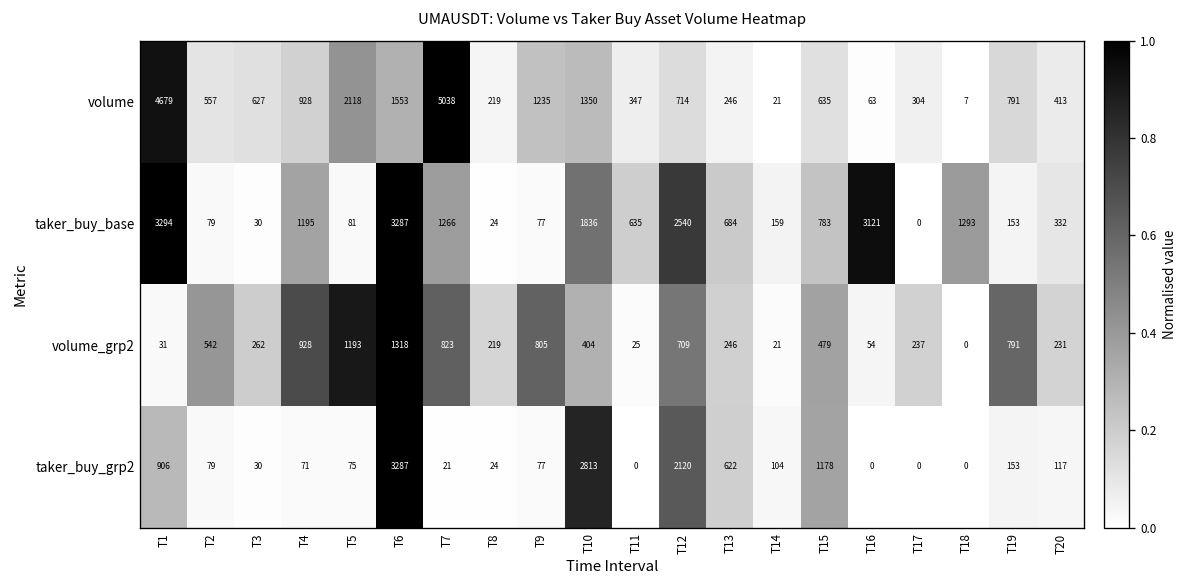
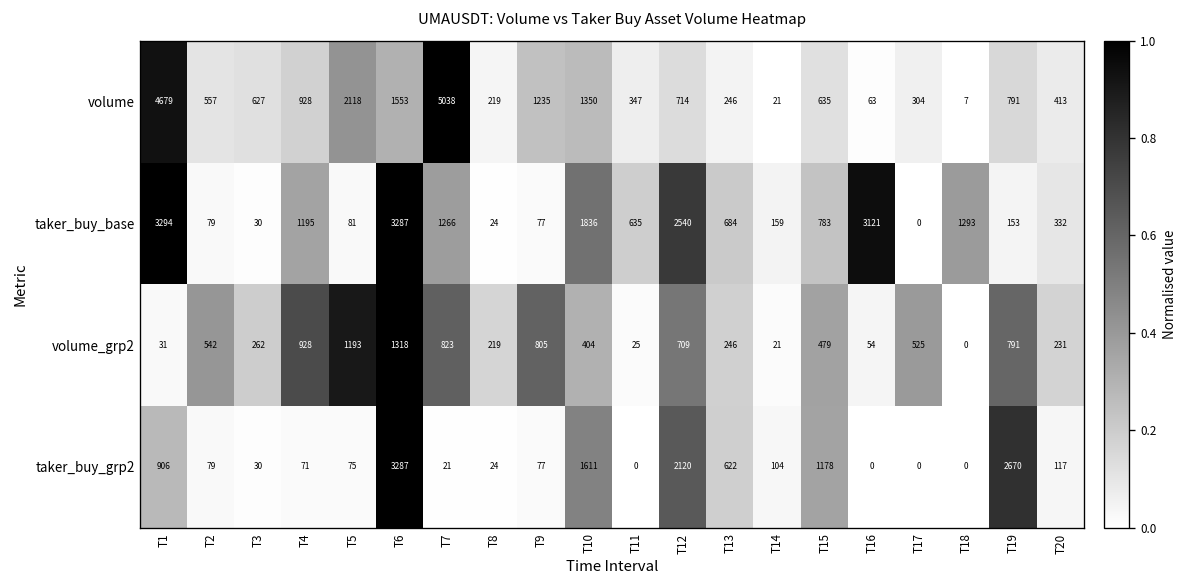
  {
    "volume": {
      "T1": 4679,
      "T2": 557,
      "T3": 627,
      "T4": 928,
      "T5": 2118,
      "T6": 1553,
      "T7": 5038,
      "T8": 219,
      "T9": 1235,
      "T10": 1350,
      "T11": 347,
      "T12": 714,
      "T13": 246,
      "T14": 21,
      "T15": 635,
      "T16": 63,
      "T17": 304,
      "T18": 7,
      "T19": 791,
      "T20": 413
    },
    "taker_buy_base": {
      "T1": 3294,
      "T2": 79,
      "T3": 30,
      "T4": 1195,
      "T5": 81,
      "T6": 3287,
      "T7": 1266,
      "T8": 24,
      "T9": 77,
      "T10": 1836,
      "T11": 635,
      "T12": 2540,
      "T13": 684,
      "T14": 159,
      "T15": 783,
      "T16": 3121,
      "T17": 0,
      "T18": 1293,
      "T19": 153,
      "T20": 332
    },
    "volume_grp2": {
      "T1": 31,
      "T2": 542,
      "T3": 262,
      "T4": 928,
      "T5": 1193,
      "T6": 1318,
      "T7": 823,
      "T8": 219,
      "T9": 805,
      "T10": 404,
      "T11": 25,
      "T12": 709,
      "T13": 246,
      "T14": 21,
      "T15": 479,
      "T16": 54,
-     "T17": 237,
+     "T17": 525,
      "T18": 0,
      "T19": 791,
      "T20": 231
    },
    "taker_buy_grp2": {
      "T1": 906,
      "T2": 79,
      "T3": 30,
      "T4": 71,
      "T5": 75,
      "T6": 3287,
      "T7": 21,
      "T8": 24,
      "T9": 77,
-     "T10": 2813,
+     "T10": 1611,
      "T11": 0,
      "T12": 2120,
      "T13": 622,
      "T14": 104,
      "T15": 1178,
      "T16": 0,
      "T17": 0,
      "T18": 0,
-     "T19": 153,
+     "T19": 2670,
      "T20": 117
    }
  }
